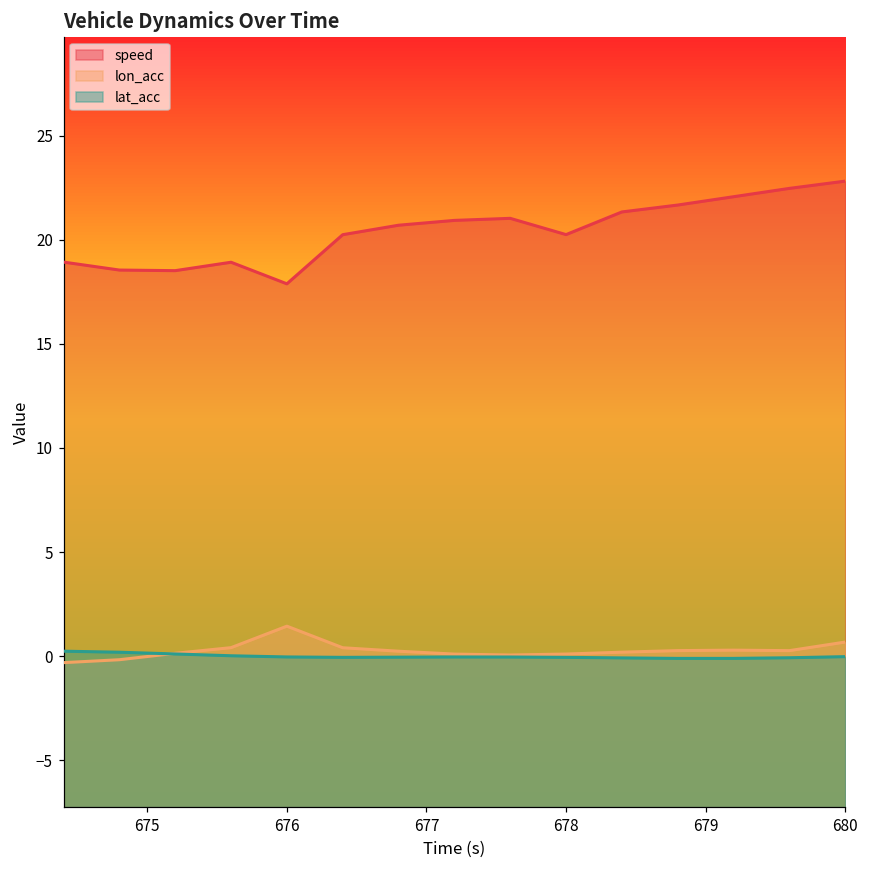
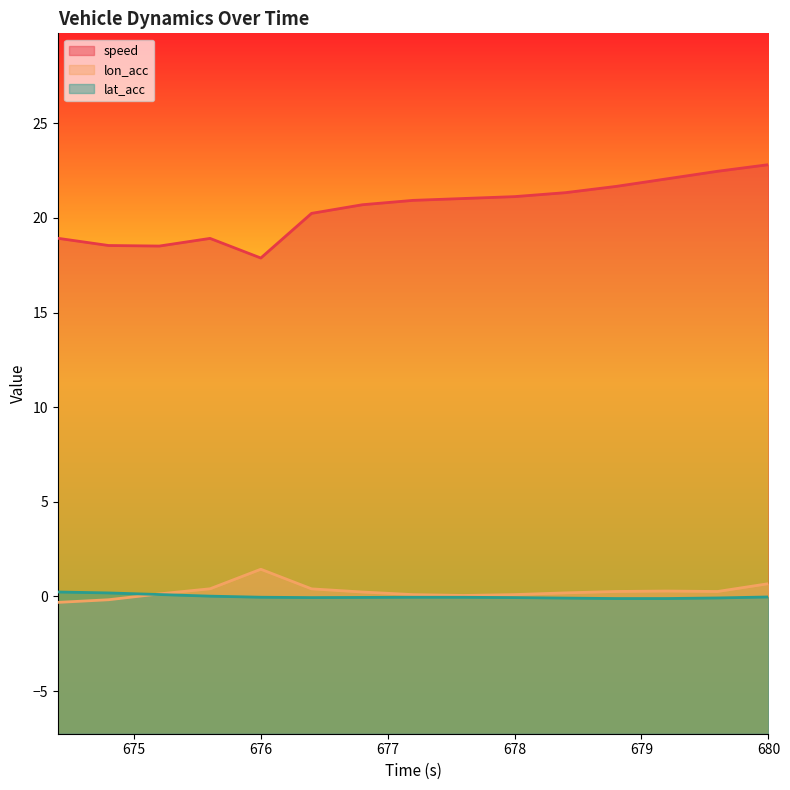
  {
    "speed": {
      "676": 17.9,
-     "678": 20.2,
+     "678": 21.1,
      "680": 22.8
    },
    "lon_acc": {
      "676": 1.4,
      "678": 0.1,
      "680": 0.7
    },
    "lat_acc": {
      "676": 0.0,
      "678": -0.1,
      "680": 0.0
    }
  }
